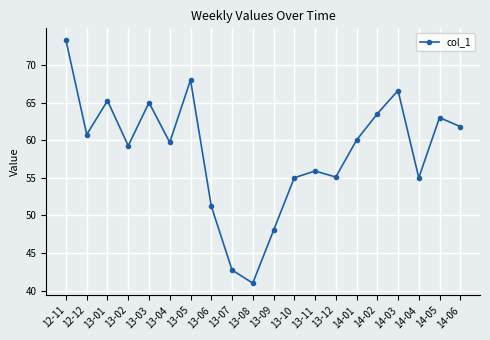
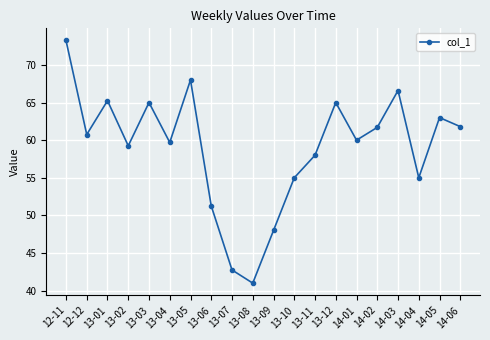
  {
    "12-11": 73,
    "12-12": 61,
    "13-01": 65,
    "13-02": 59,
    "13-03": 65,
    "13-04": 60,
    "13-05": 68,
    "13-06": 51,
    "13-07": 43,
    "13-08": 41,
    "13-09": 48,
    "13-10": 55,
-   "13-11": 56,
-   "13-12": 55,
+   "13-11": 58,
+   "13-12": 65,
    "14-01": 60,
-   "14-02": 64,
+   "14-02": 62,
    "14-03": 67,
    "14-04": 55,
    "14-05": 63,
    "14-06": 62
  }
